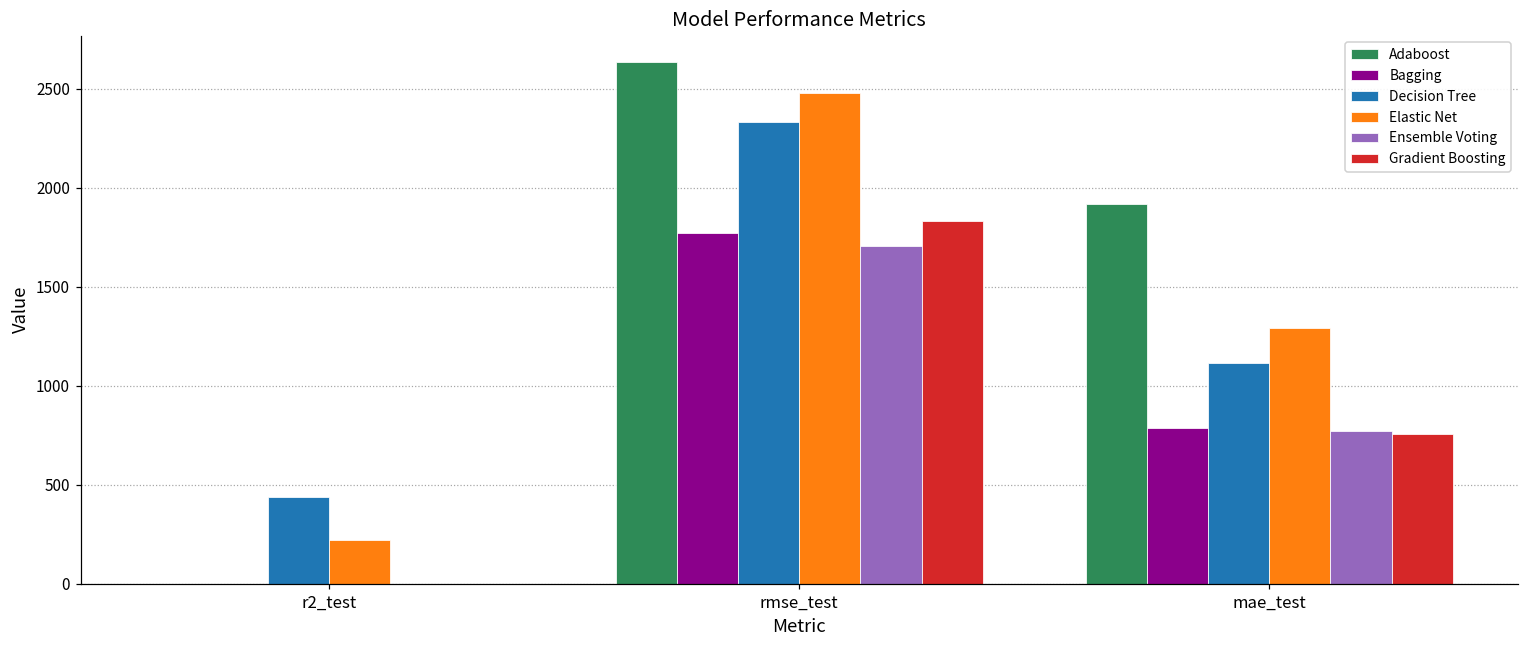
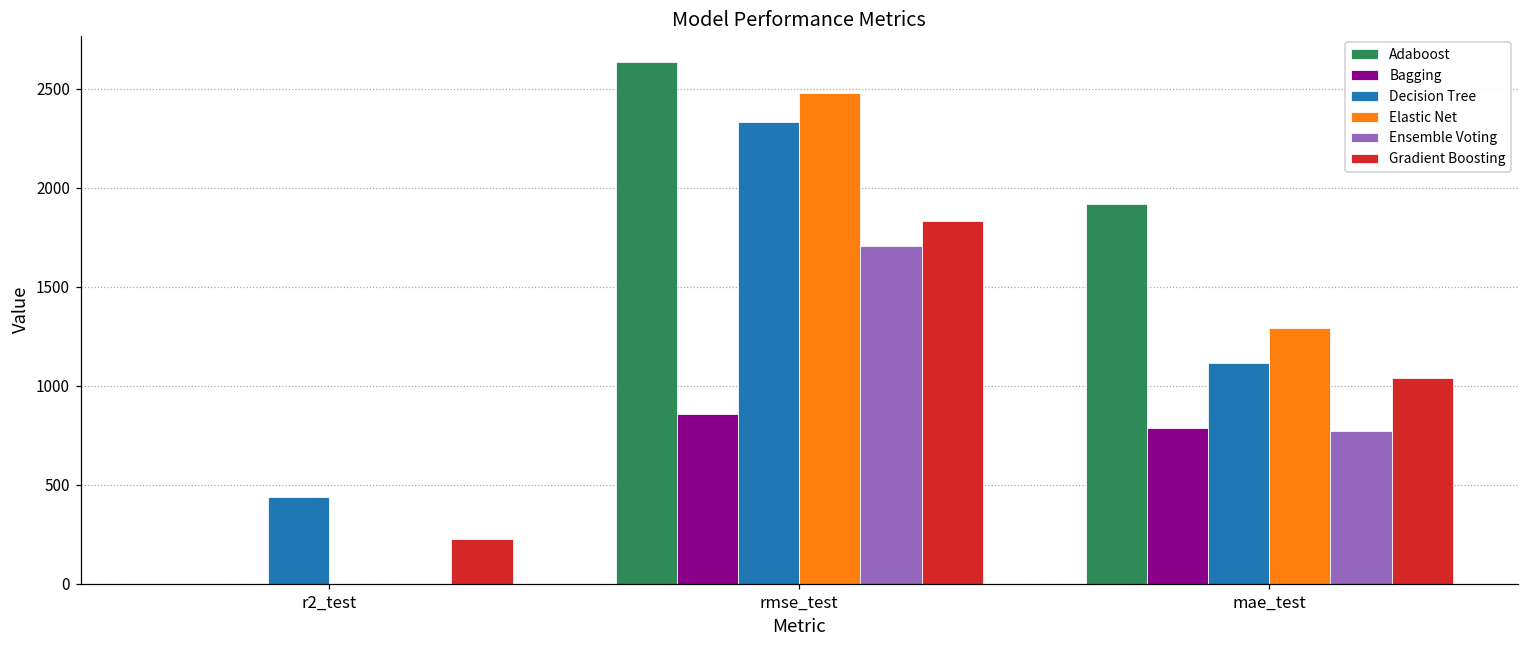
  {
    "Adaboost": {
      "rmse_test": 2640,
      "mae_test": 1920
    },
    "Bagging": {
-     "rmse_test": 1770,
+     "rmse_test": 860,
      "mae_test": 790
    },
    "Decision Tree": {
      "r2_test": 440,
      "rmse_test": 2340,
      "mae_test": 1110
    },
    "Elastic Net": {
-     "r2_test": 220,
+     "r2_test": 0,
      "rmse_test": 2480,
      "mae_test": 1290
    },
    "Ensemble Voting": {
      "rmse_test": 1710,
      "mae_test": 770
    },
    "Gradient Boosting": {
-     "r2_test": 0,
+     "r2_test": 230,
      "rmse_test": 1830,
-     "mae_test": 760
+     "mae_test": 1040
    }
  }
